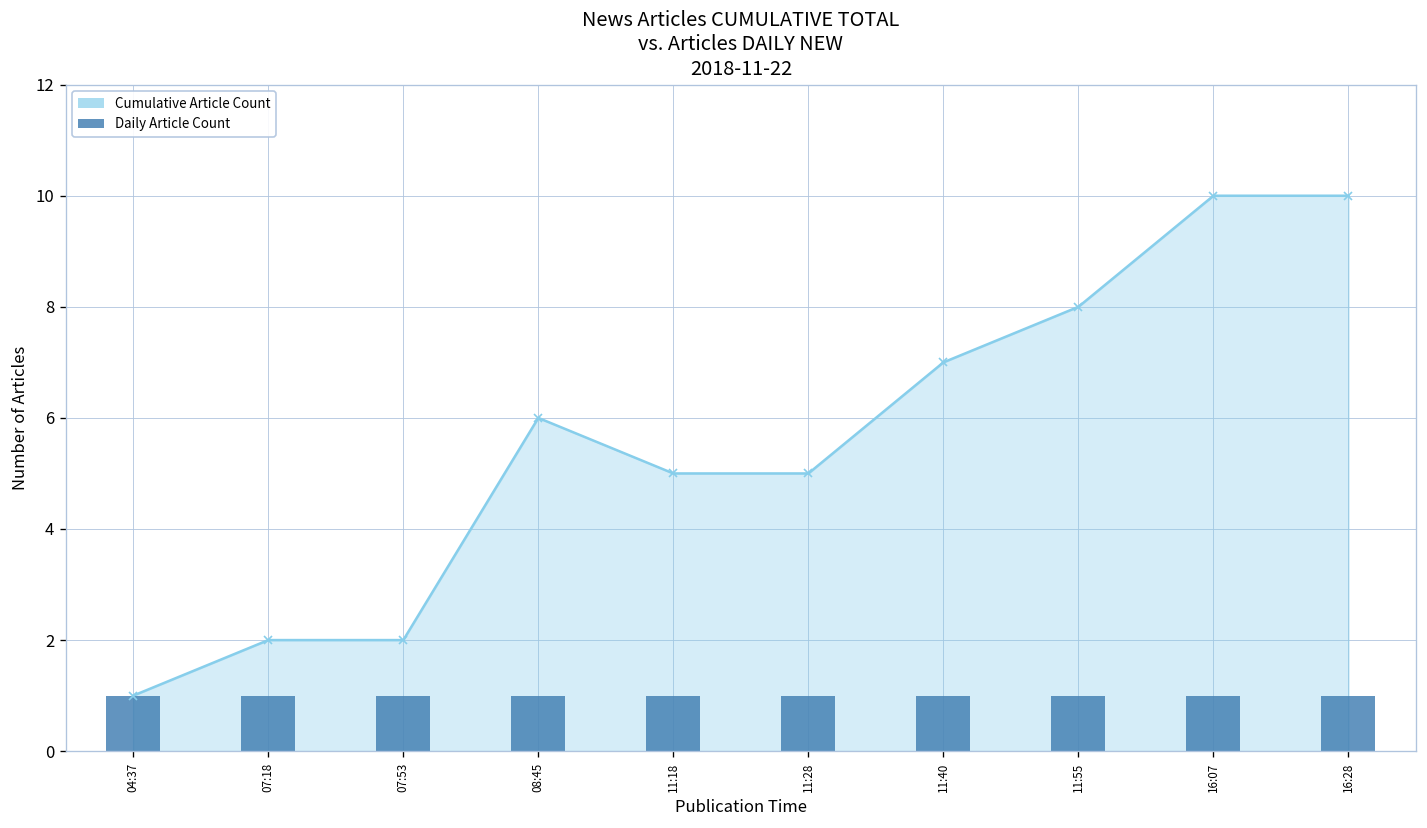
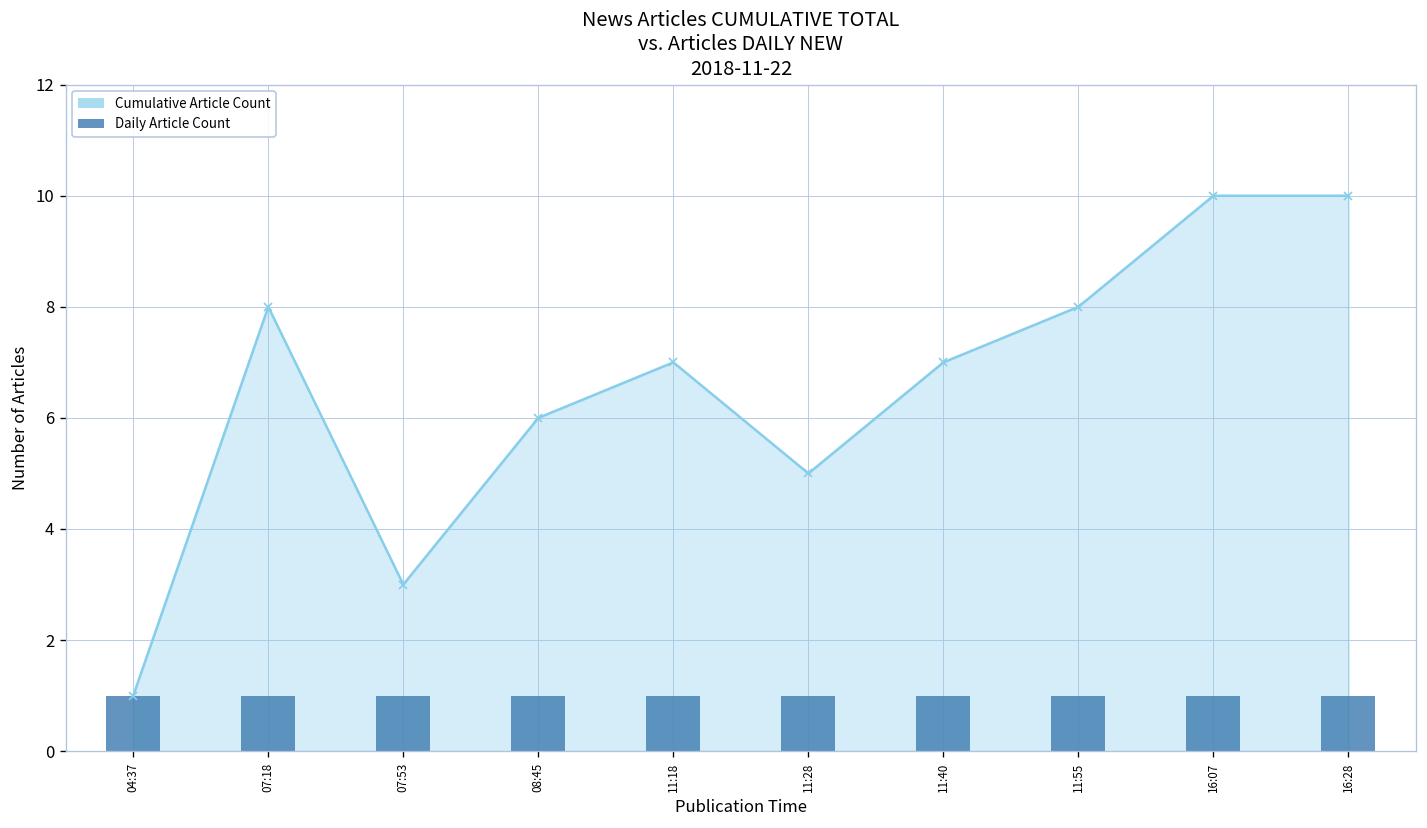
  {
    "Cumulative Article Count": {
      "04:37": 1,
-     "07:18": 2,
-     "07:53": 2,
+     "07:18": 8,
+     "07:53": 3,
      "08:45": 6,
-     "11:18": 5,
+     "11:18": 7,
      "11:28": 5,
      "11:40": 7,
      "11:55": 8,
      "16:07": 10,
      "16:28": 10
    },
    "Daily Article Count": {
      "04:37": 1,
      "07:18": 1,
      "07:53": 1,
      "08:45": 1,
      "11:18": 1,
      "11:28": 1,
      "11:40": 1,
      "11:55": 1,
      "16:07": 1,
      "16:28": 1
    }
  }
